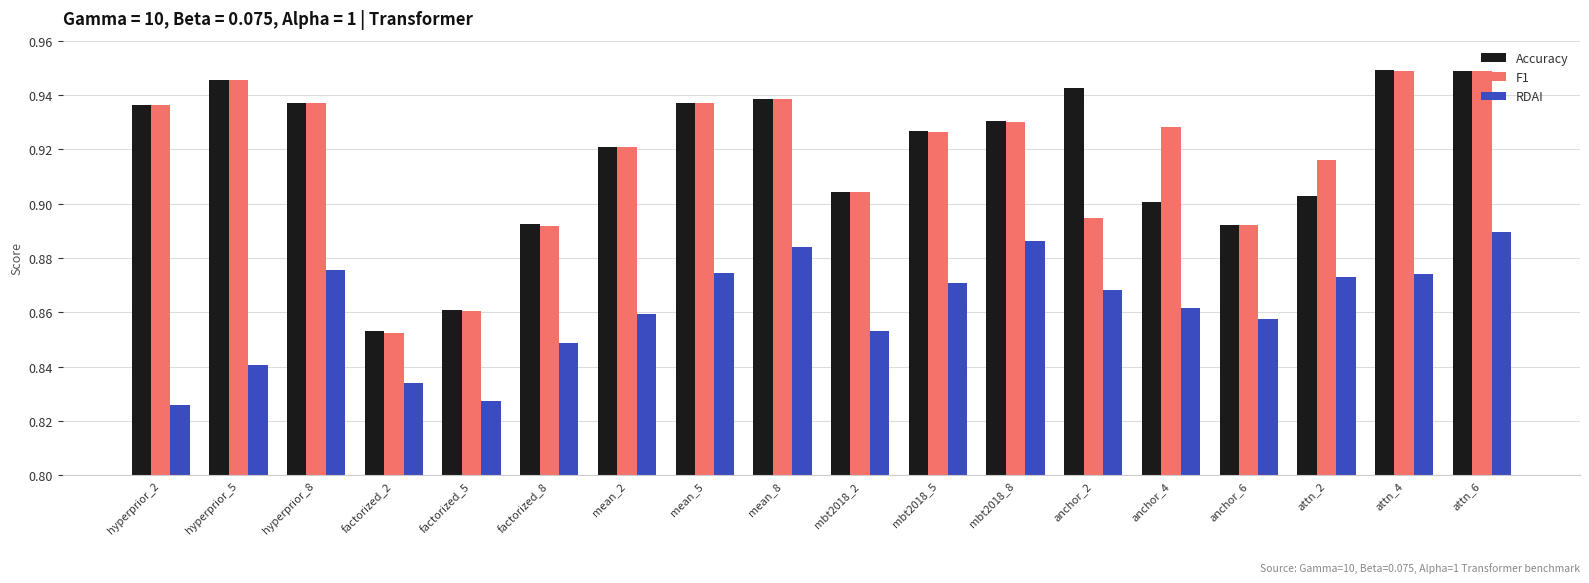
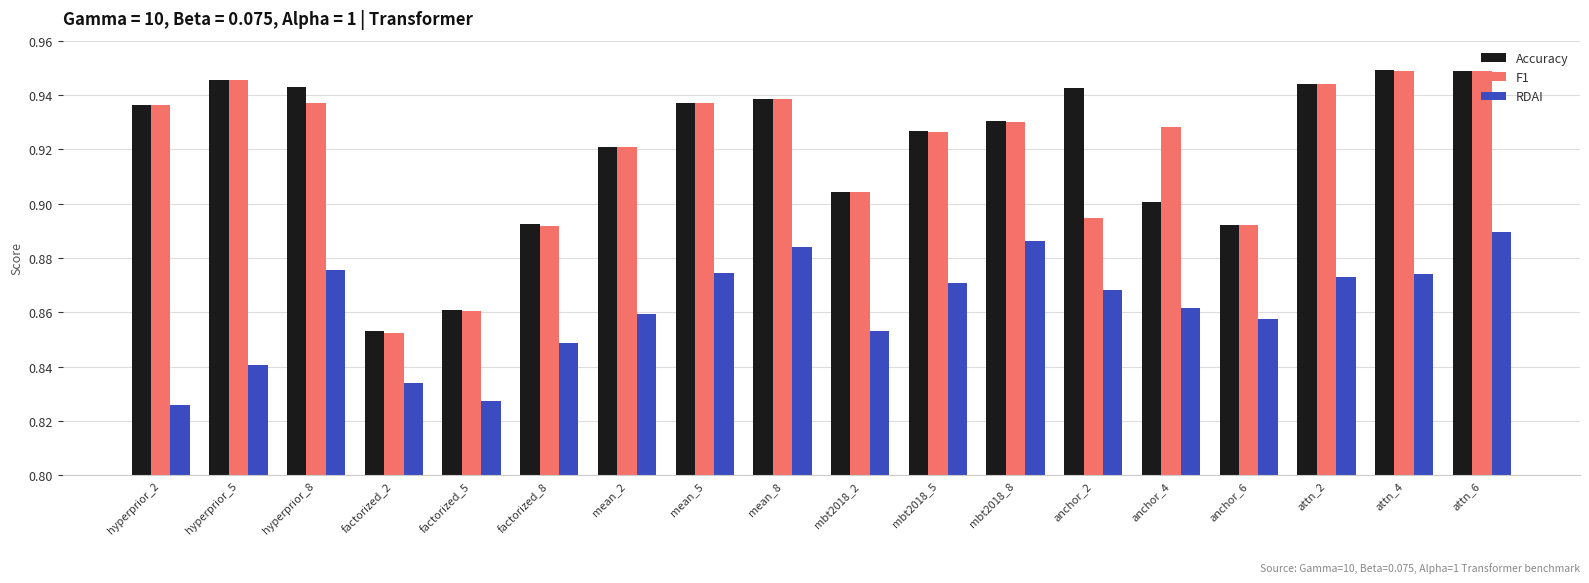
  {
    "Accuracy": {
      "hyperprior_2": 0.937,
      "hyperprior_5": 0.946,
-     "hyperprior_8": 0.937,
+     "hyperprior_8": 0.943,
      "factorized_2": 0.853,
      "factorized_5": 0.861,
      "factorized_8": 0.892,
      "mean_2": 0.921,
      "mean_5": 0.937,
      "mean_8": 0.939,
      "mbt2018_2": 0.904,
      "mbt2018_5": 0.927,
      "mbt2018_8": 0.930,
      "anchor_2": 0.942,
      "anchor_4": 0.901,
      "anchor_6": 0.892,
-     "attn_2": 0.903,
+     "attn_2": 0.944,
      "attn_4": 0.949,
      "attn_6": 0.949
    },
    "F1": {
      "hyperprior_2": 0.936,
      "hyperprior_5": 0.946,
      "hyperprior_8": 0.937,
      "factorized_2": 0.853,
      "factorized_5": 0.861,
      "factorized_8": 0.892,
      "mean_2": 0.921,
      "mean_5": 0.937,
      "mean_8": 0.939,
      "mbt2018_2": 0.904,
      "mbt2018_5": 0.927,
      "mbt2018_8": 0.930,
      "anchor_2": 0.895,
      "anchor_4": 0.928,
      "anchor_6": 0.892,
-     "attn_2": 0.916,
+     "attn_2": 0.944,
      "attn_4": 0.949,
      "attn_6": 0.949
    },
    "RDAI": {
      "attn_4": 1
    }
  }
